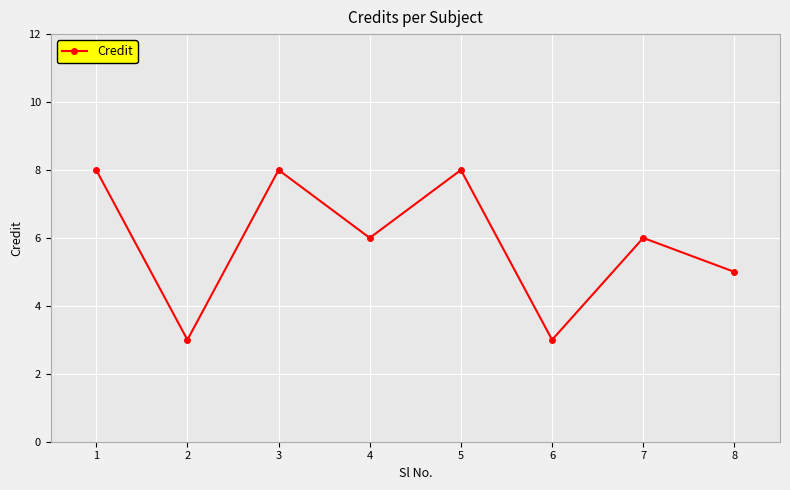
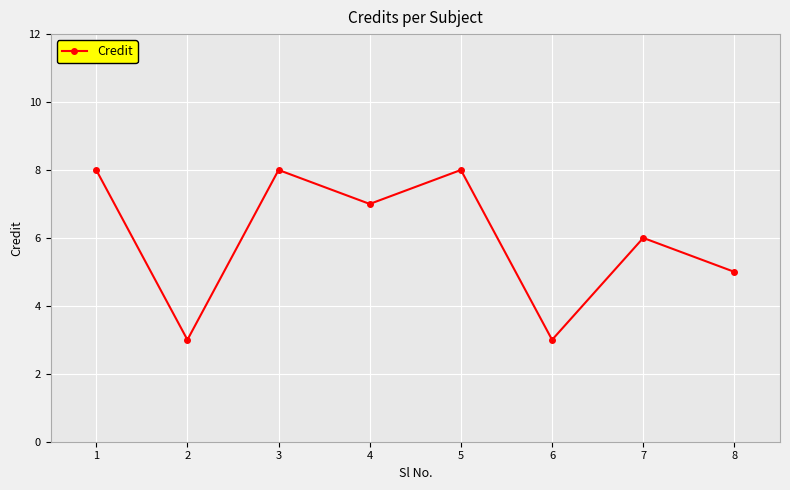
  {
    "1": 8,
    "2": 3,
    "3": 8,
-   "4": 6,
+   "4": 7,
    "5": 8,
    "6": 3,
    "7": 6,
    "8": 5
  }
